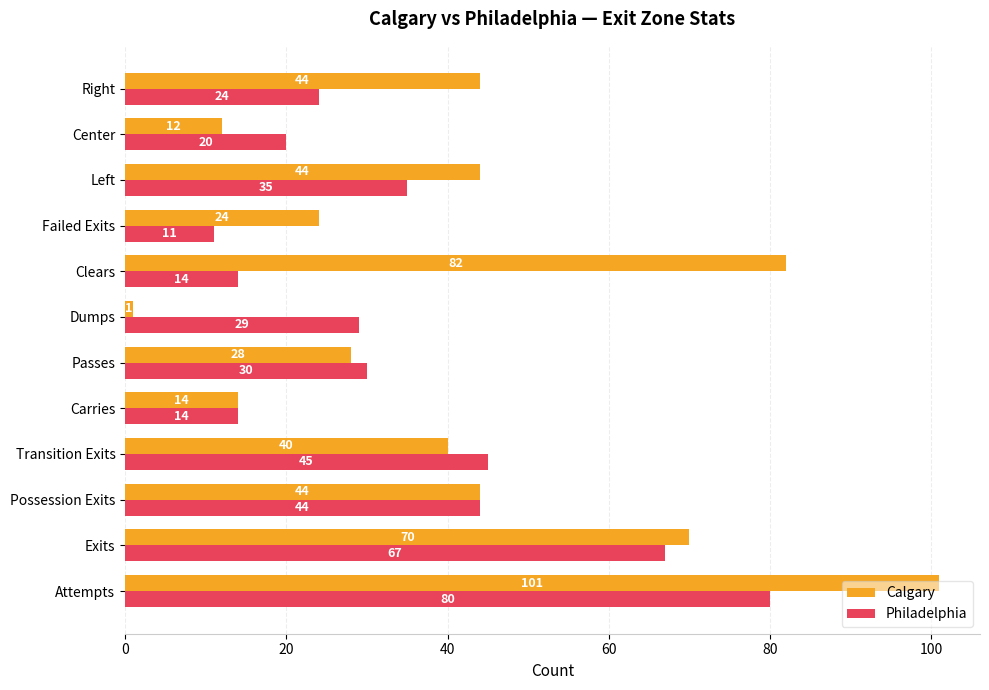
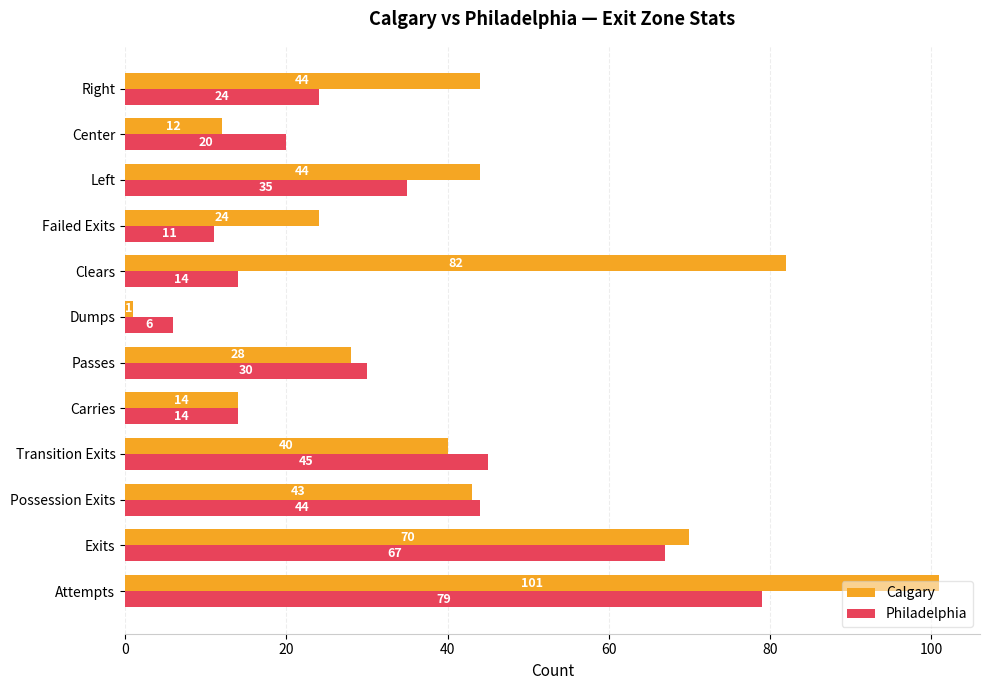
  {
    "Calgary": {
      "Right": 44,
      "Center": 12,
      "Left": 44,
      "Failed Exits": 24,
      "Clears": 82,
      "Dumps": 1,
      "Passes": 28,
      "Carries": 14,
      "Transition Exits": 40,
-     "Possession Exits": 44,
+     "Possession Exits": 43,
      "Exits": 70
    },
    "Philadelphia": {
      "Right": 24,
      "Center": 20,
      "Left": 35,
      "Failed Exits": 11,
      "Clears": 14,
-     "Dumps": 29,
+     "Dumps": 6,
      "Passes": 30,
      "Carries": 14,
      "Transition Exits": 45,
      "Possession Exits": 44,
      "Exits": 67,
-     "Attempts": 80
+     "Attempts": 79
    }
  }
